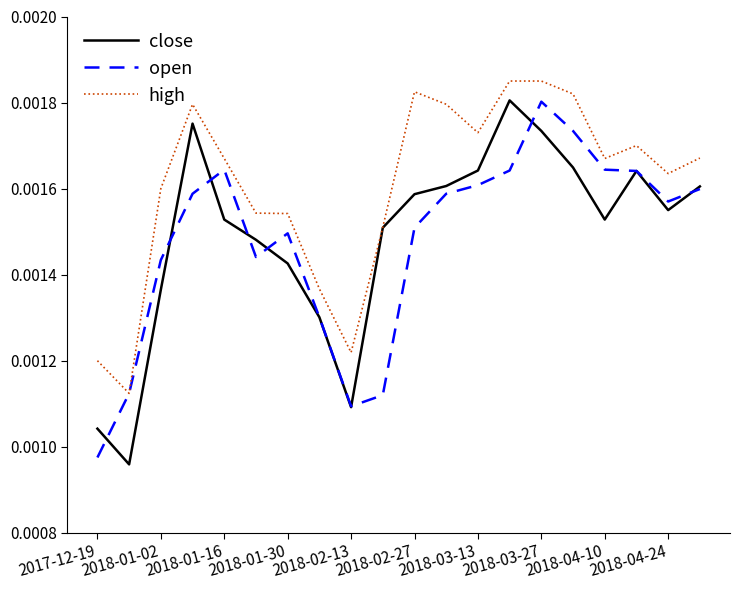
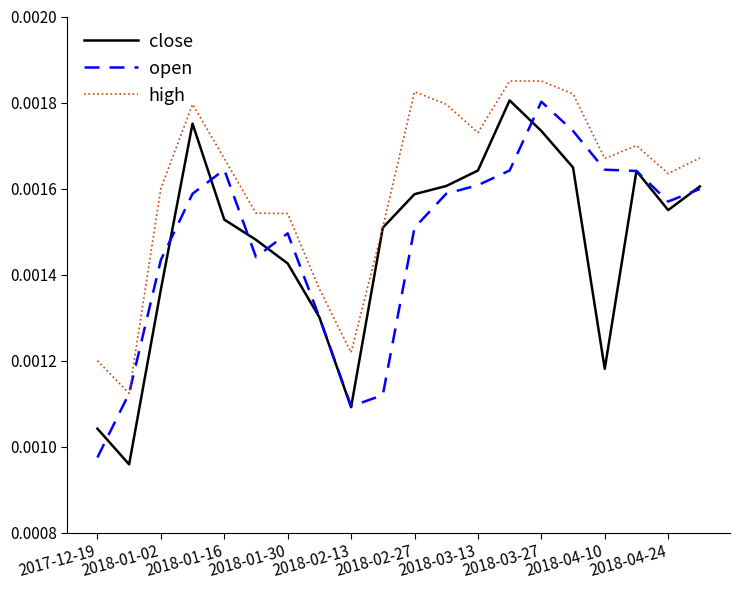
  {
    "close": {
      "2017-12-19": 0.00104,
      "2018-01-02": 0.00137,
      "2018-01-16": 0.00153,
      "2018-01-30": 0.00143,
      "2018-02-27": 0.00159,
      "2018-03-13": 0.00164,
      "2018-03-27": 0.00173,
-     "2018-04-10": 0.00153,
+     "2018-04-10": 0.00118,
      "2018-04-24": 0.00155
    },
    "open": {
      "2017-12-19": 0.00098,
      "2018-01-02": 0.00143,
      "2018-01-16": 0.00164,
      "2018-01-30": 0.00150,
      "2018-02-27": 0.00151,
      "2018-03-13": 0.00161,
      "2018-03-27": 0.00180,
      "2018-04-10": 0.00164,
      "2018-04-24": 0.00157
    },
    "high": {
      "2017-12-19": 0.00120,
      "2018-01-02": 0.00160,
      "2018-01-16": 0.00167,
      "2018-01-30": 0.00154,
      "2018-02-13": 0.00122,
      "2018-02-27": 0.00183,
      "2018-03-13": 0.00173,
      "2018-03-27": 0.00185,
      "2018-04-10": 0.00167,
      "2018-04-24": 0.00164
    }
  }
